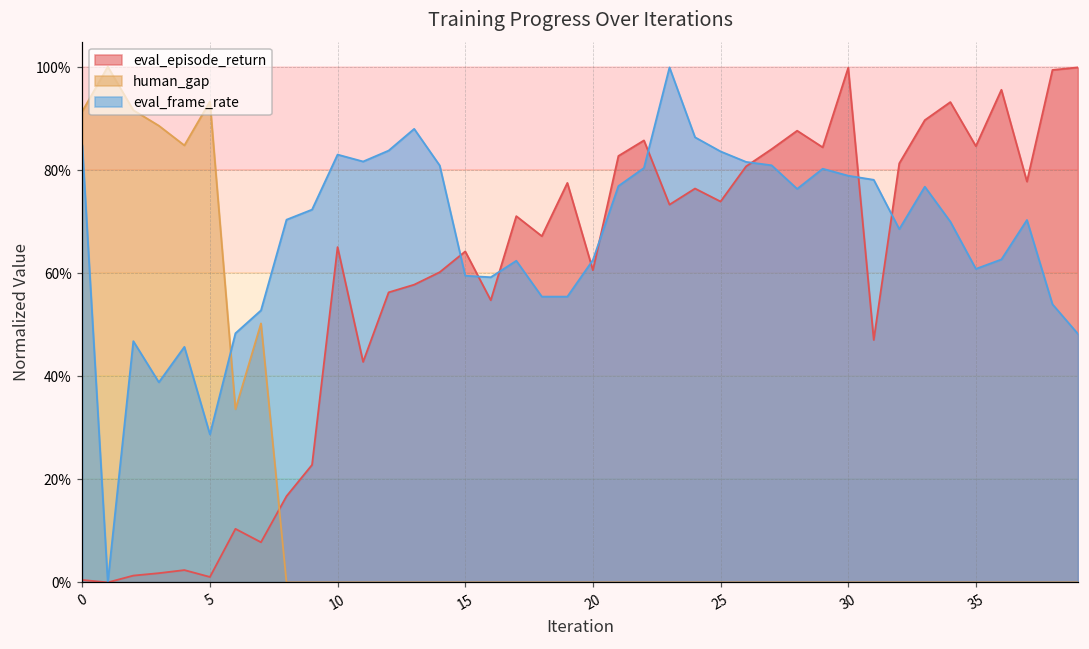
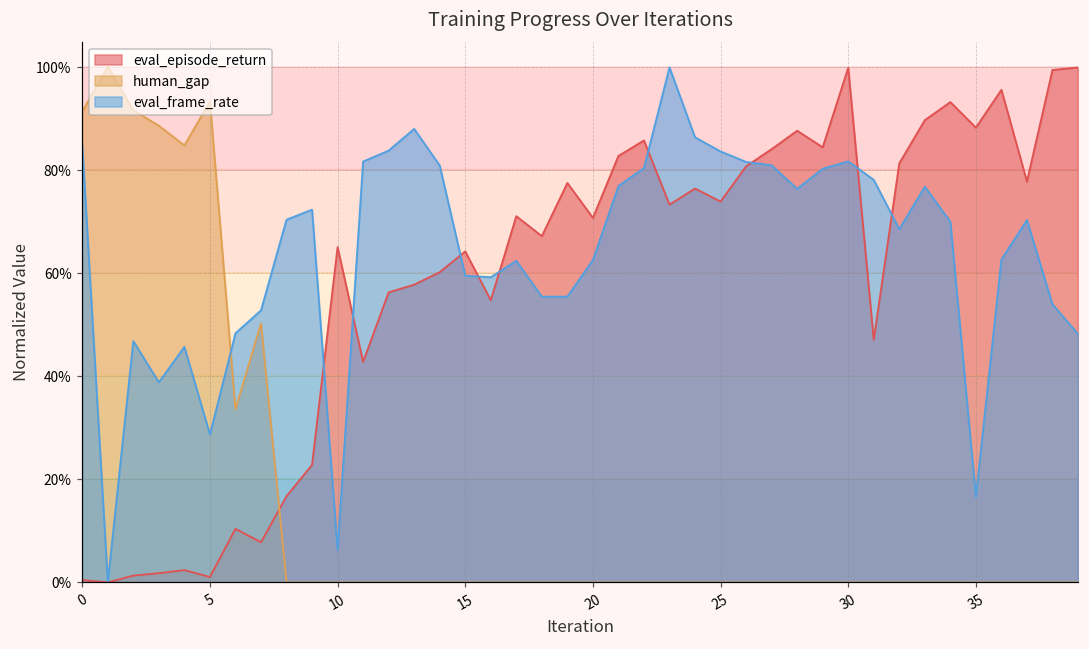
  {
    "eval_episode_return": {
      "0": "0%",
      "5": "1%",
      "10": "65%",
      "15": "64%",
-     "20": "61%",
+     "20": "71%",
      "25": "74%",
      "30": "100%",
-     "35": "85%"
+     "35": "88%"
    },
    "human_gap": {
      "0": "91%",
      "10": "0%",
      "15": "0%",
      "20": "0%",
      "25": "0%",
      "30": "0%",
      "35": "0%"
    },
    "eval_frame_rate": {
      "0": "85%",
      "5": "29%",
-     "10": "83%",
+     "10": "6%",
      "15": "60%",
      "20": "63%",
      "25": "84%",
-     "30": "79%",
-     "35": "61%"
+     "30": "82%",
+     "35": "17%"
    }
  }
